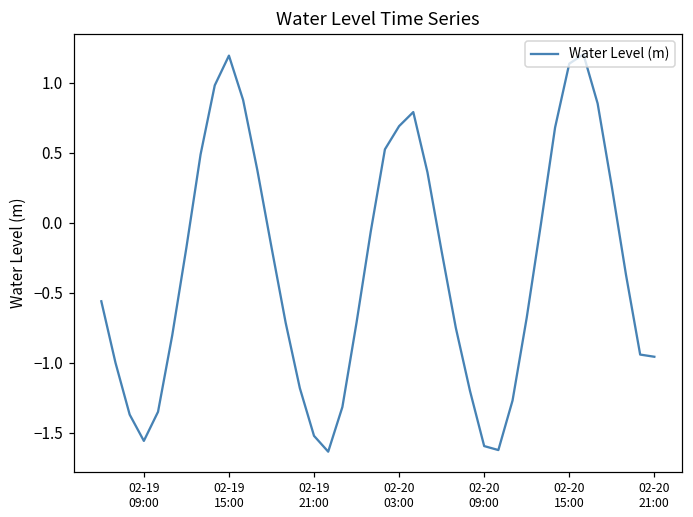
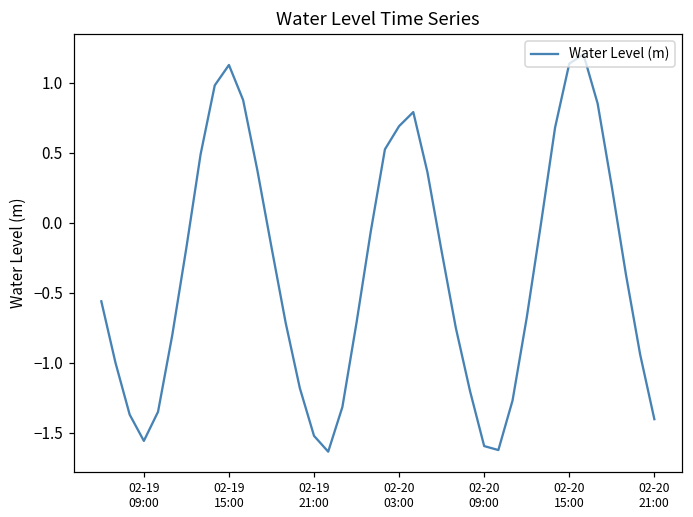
  {
    "02-19 09:00": -1.56,
-   "02-19 15:00": 1.20,
+   "02-19 15:00": 1.13,
    "02-19 21:00": -1.52,
    "02-20 03:00": 0.69,
    "02-20 09:00": -1.59,
-   "02-20 21:00": -0.96
+   "02-20 21:00": -1.40
  }
